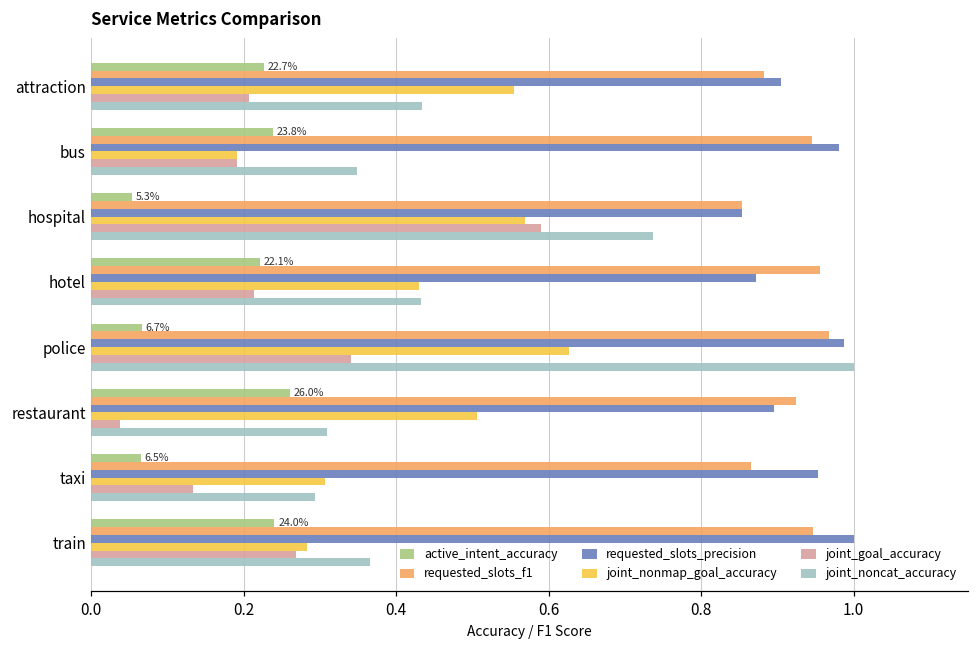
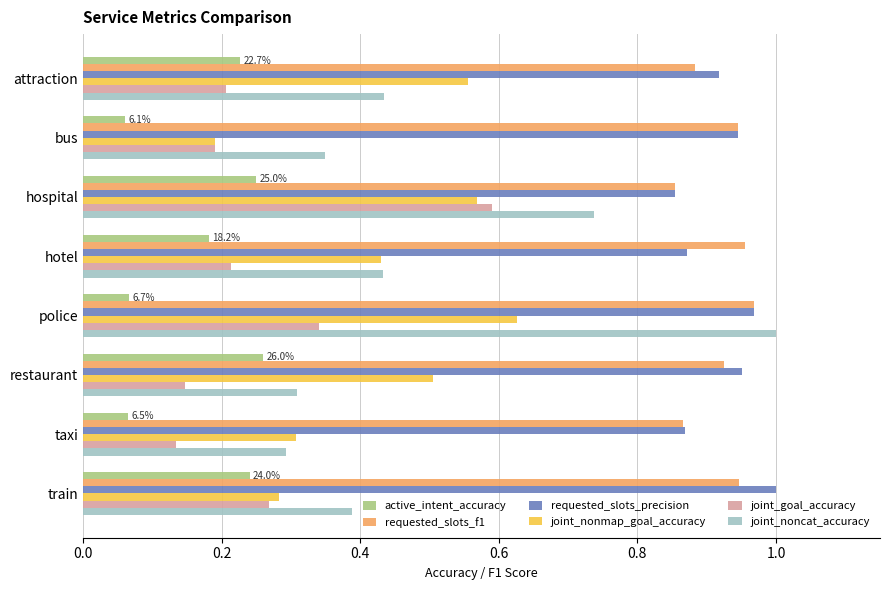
  {
    "active_intent_accuracy": {
      "attraction": "22.7%",
-     "bus": "23.8%",
-     "hospital": "5.3%",
-     "hotel": "22.1%",
+     "bus": "6.1%",
+     "hospital": "25.0%",
+     "hotel": "18.2%",
      "police": "6.7%",
      "restaurant": "26.0%",
      "taxi": "6.5%",
      "train": "24.0%"
    },
    "requested_slots_precision": {
-     "attraction": "0.91",
-     "bus": "0.98",
+     "attraction": "0.92",
+     "bus": "0.95",
      "hospital": "0.85",
      "hotel": "0.87",
-     "police": "0.99",
-     "restaurant": "0.90",
-     "taxi": "0.95",
+     "police": "0.97",
+     "restaurant": "0.95",
+     "taxi": "0.87",
      "train": "1.00"
    },
    "joint_goal_accuracy": {
      "attraction": "0.21",
      "bus": "0.19",
      "hospital": "0.59",
      "hotel": "0.21",
      "police": "0.34",
-     "restaurant": "0.04",
+     "restaurant": "0.15",
      "taxi": "0.13",
      "train": "0.27"
    },
    "joint_noncat_accuracy": {
      "attraction": "0.43",
      "bus": "0.35",
      "hospital": "0.74",
      "hotel": "0.43",
      "police": "1.00",
      "restaurant": "0.31",
      "taxi": "0.29",
-     "train": "0.37"
+     "train": "0.39"
    }
  }
